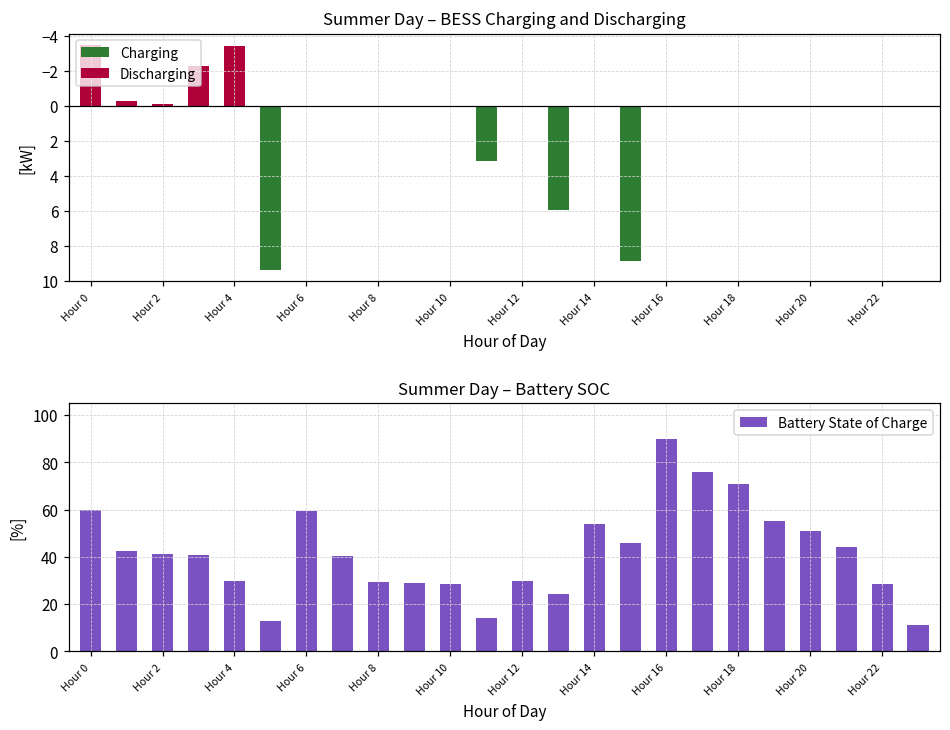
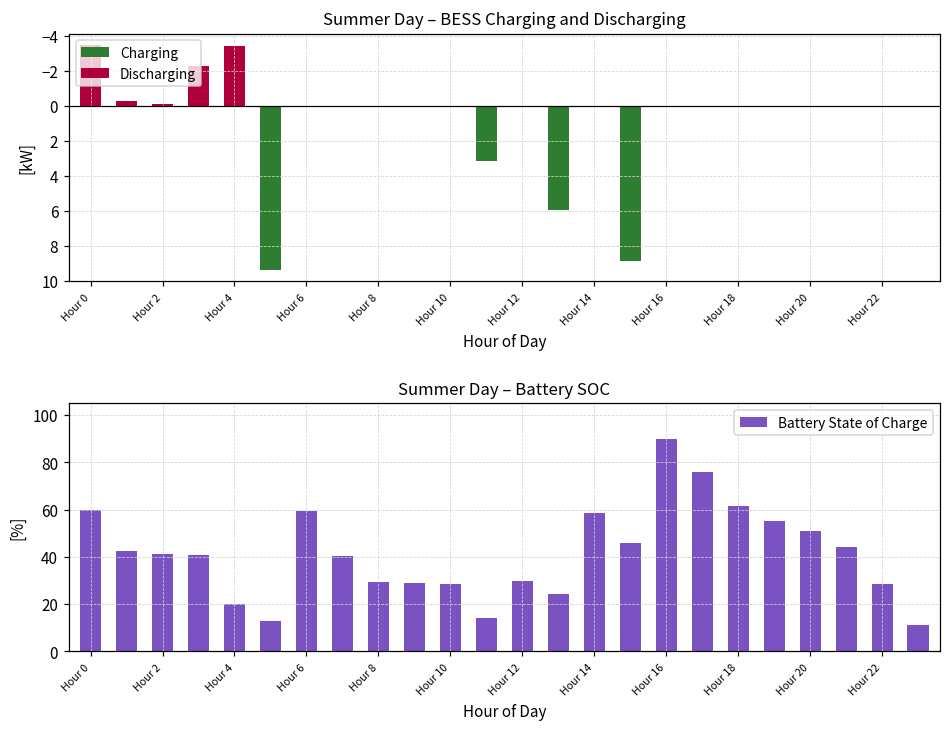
  {
    "Summer Day – BESS Charging and Discharging": {
      "Charging": {
        "Hour 0": 0.0,
        "Hour 2": 0.0,
        "Hour 4": 0.0,
        "Hour 6": 0.0,
        "Hour 8": 0.0,
        "Hour 10": 0.0,
        "Hour 12": 0.0,
        "Hour 14": 0.0,
        "Hour 16": 0.0,
        "Hour 18": 0.0,
        "Hour 20": 0.0,
        "Hour 22": 0.0
      },
      "Discharging": {
        "Hour 4": -3.4,
        "Hour 6": 0.0,
        "Hour 8": 0.0,
        "Hour 10": 0.0,
        "Hour 12": 0.0,
        "Hour 14": 0.0,
        "Hour 16": 0.0,
        "Hour 18": 0.0,
        "Hour 20": 0.0,
        "Hour 22": 0.0
      }
    },
    "Summer Day – Battery SOC": {
      "Hour 0": 60,
      "Hour 2": 41,
-     "Hour 4": 30,
+     "Hour 4": 20,
      "Hour 6": 60,
      "Hour 8": 29,
      "Hour 10": 28,
      "Hour 12": 30,
-     "Hour 14": 54,
+     "Hour 14": 59,
      "Hour 16": 90,
-     "Hour 18": 71,
+     "Hour 18": 61,
      "Hour 20": 51,
      "Hour 22": 28
    }
  }
